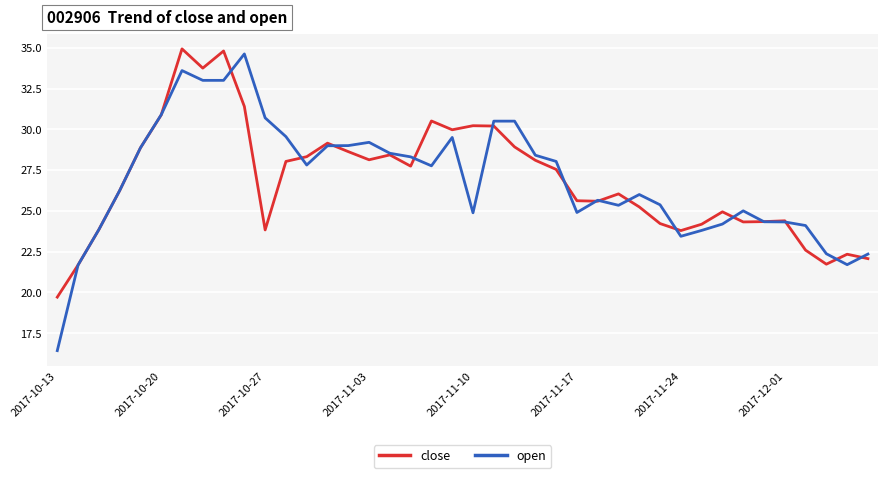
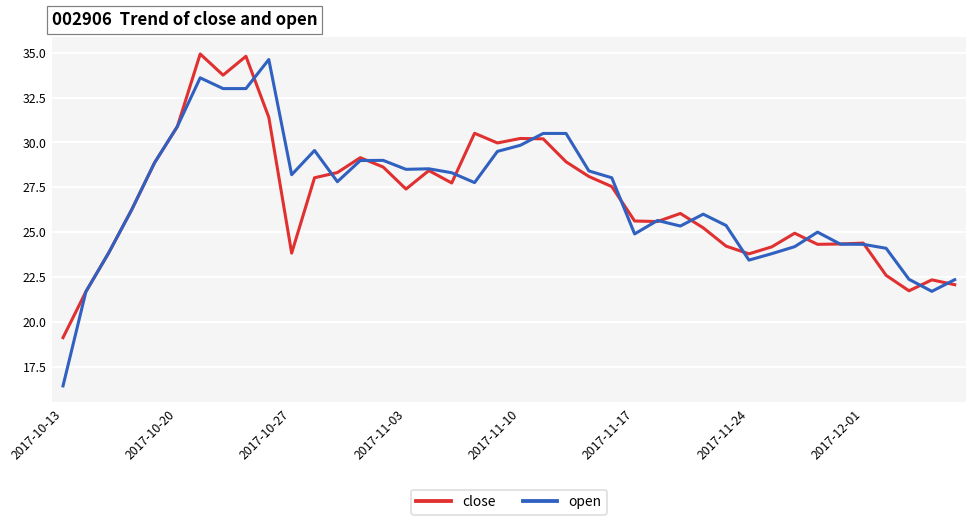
  {
    "close": {
-     "2017-10-13": 19.7,
+     "2017-10-13": 19.1,
      "2017-10-27": 23.8,
-     "2017-11-03": 28.1,
+     "2017-11-03": 27.4,
      "2017-11-10": 30.2,
      "2017-11-17": 25.6,
      "2017-11-24": 23.8
    },
    "open": {
      "2017-10-13": 16.4,
-     "2017-10-27": 30.7,
-     "2017-11-03": 29.2,
-     "2017-11-10": 24.9,
+     "2017-10-27": 28.2,
+     "2017-11-03": 28.5,
+     "2017-11-10": 29.8,
      "2017-11-17": 24.9,
      "2017-11-24": 23.4
    }
  }
